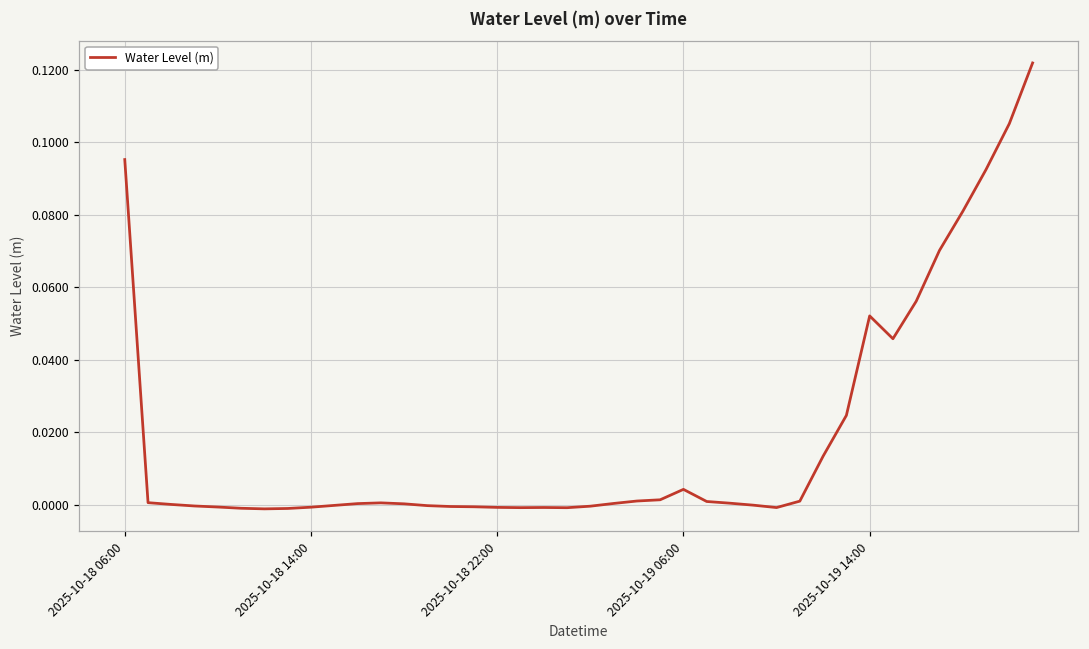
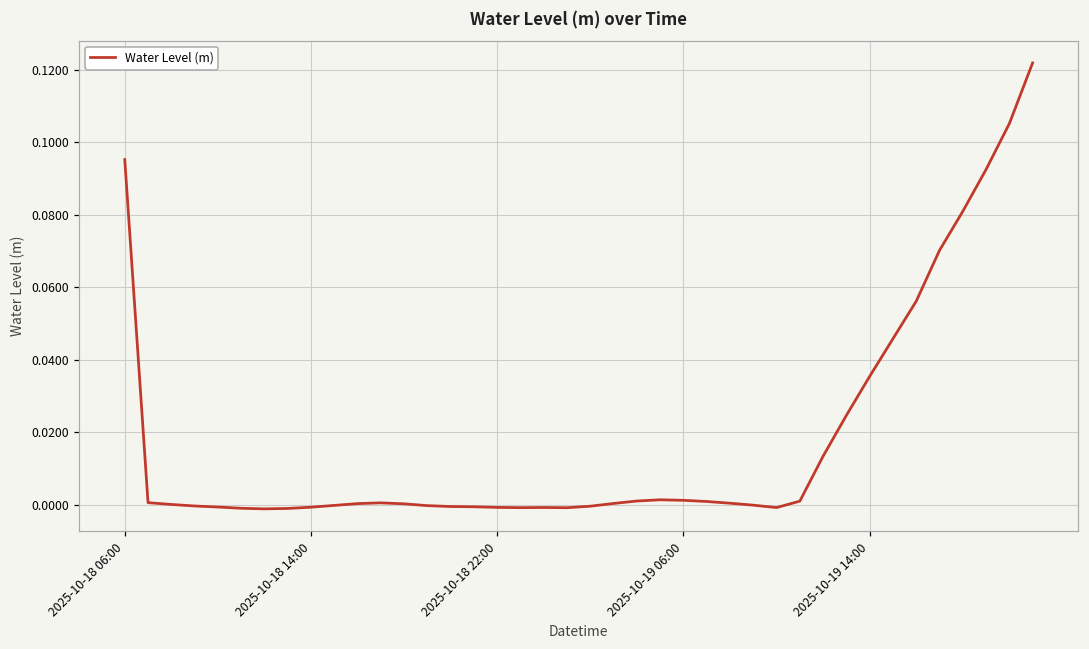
  {
    "2025-10-18 06:00": 0.095,
    "2025-10-18 14:00": -0.001,
    "2025-10-18 22:00": -0.001,
-   "2025-10-19 06:00": 0.004,
-   "2025-10-19 14:00": 0.052
+   "2025-10-19 06:00": 0.001,
+   "2025-10-19 14:00": 0.035
  }
